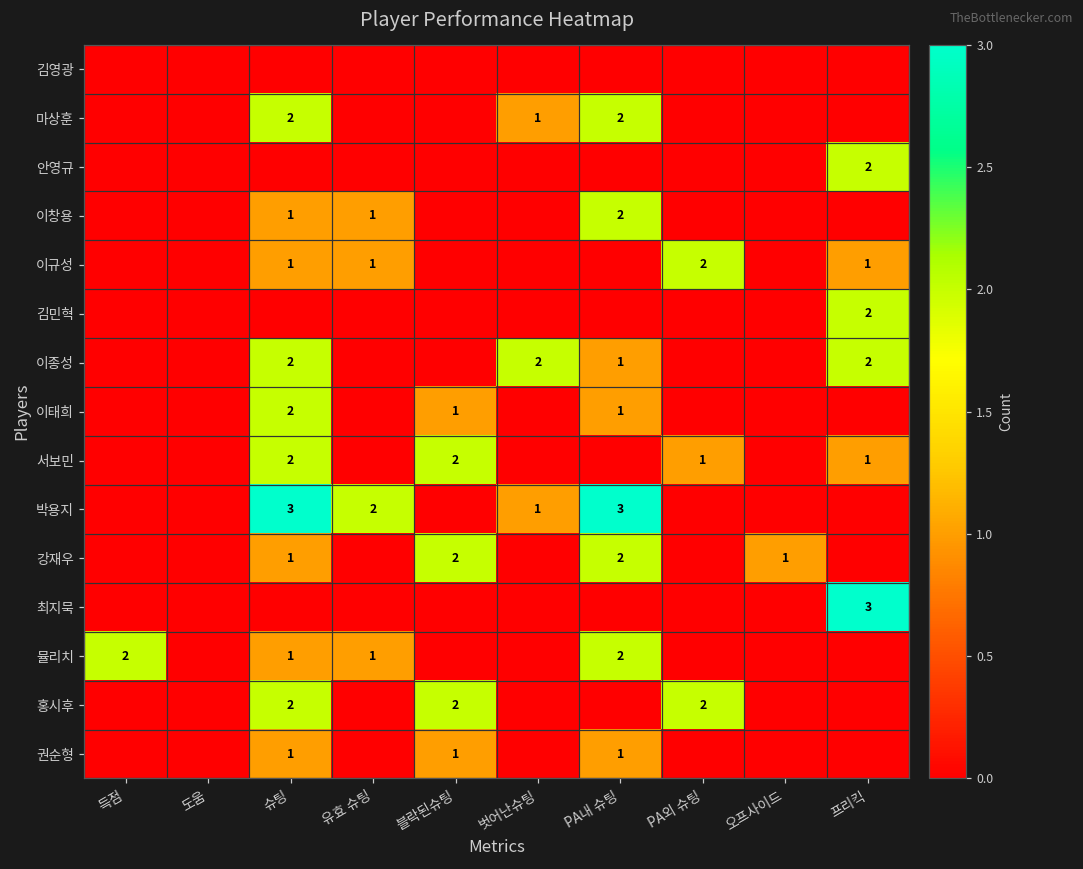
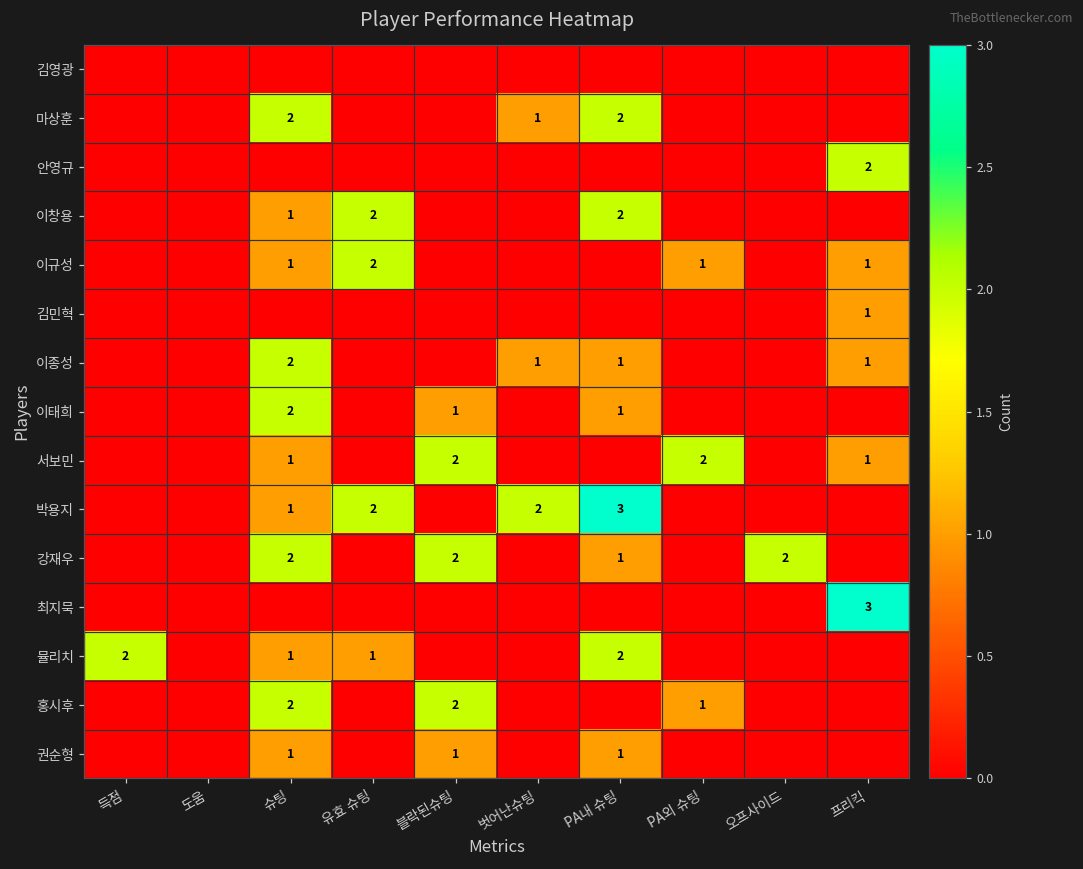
  {
    "마상훈": {
      "슈팅": 2,
      "벗어난슈팅": 1,
      "PA내 슈팅": 2
    },
    "안영규": {
      "프리킥": 2
    },
    "이창용": {
      "슈팅": 1,
-     "유효 슈팅": 1,
+     "유효 슈팅": 2,
      "PA내 슈팅": 2
    },
    "이규성": {
      "슈팅": 1,
-     "유효 슈팅": 1,
-     "PA외 슈팅": 2,
+     "유효 슈팅": 2,
+     "PA외 슈팅": 1,
      "프리킥": 1
    },
    "김민혁": {
-     "프리킥": 2
+     "프리킥": 1
    },
    "이종성": {
      "슈팅": 2,
-     "벗어난슈팅": 2,
+     "벗어난슈팅": 1,
      "PA내 슈팅": 1,
-     "프리킥": 2
+     "프리킥": 1
    },
    "이태희": {
      "슈팅": 2,
      "블락된슈팅": 1,
      "PA내 슈팅": 1
    },
    "서보민": {
-     "슈팅": 2,
+     "슈팅": 1,
      "블락된슈팅": 2,
-     "PA외 슈팅": 1,
+     "PA외 슈팅": 2,
      "프리킥": 1
    },
    "박용지": {
-     "슈팅": 3,
+     "슈팅": 1,
      "유효 슈팅": 2,
-     "벗어난슈팅": 1,
+     "벗어난슈팅": 2,
      "PA내 슈팅": 3
    },
    "강재우": {
-     "슈팅": 1,
+     "슈팅": 2,
      "블락된슈팅": 2,
-     "PA내 슈팅": 2,
-     "오프사이드": 1
+     "PA내 슈팅": 1,
+     "오프사이드": 2
    },
    "최지묵": {
      "프리킥": 3
    },
    "뮬리치": {
      "득점": 2,
      "슈팅": 1,
      "유효 슈팅": 1,
      "PA내 슈팅": 2
    },
    "홍시후": {
      "슈팅": 2,
      "블락된슈팅": 2,
-     "PA외 슈팅": 2
+     "PA외 슈팅": 1
    },
    "권순형": {
      "슈팅": 1,
      "블락된슈팅": 1,
      "PA내 슈팅": 1
    }
  }
